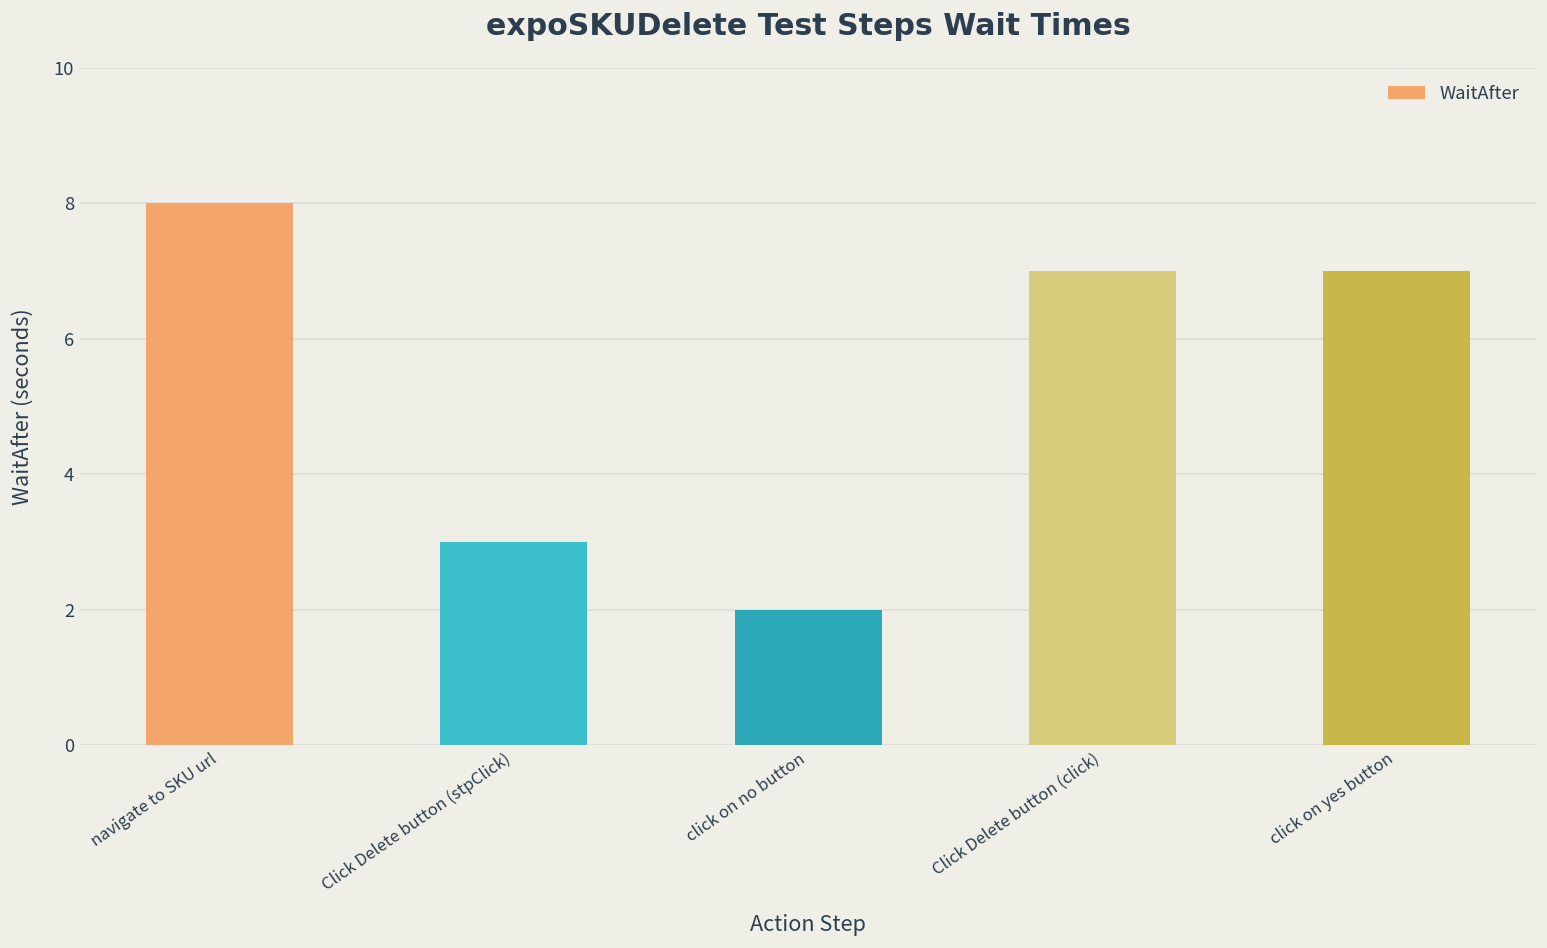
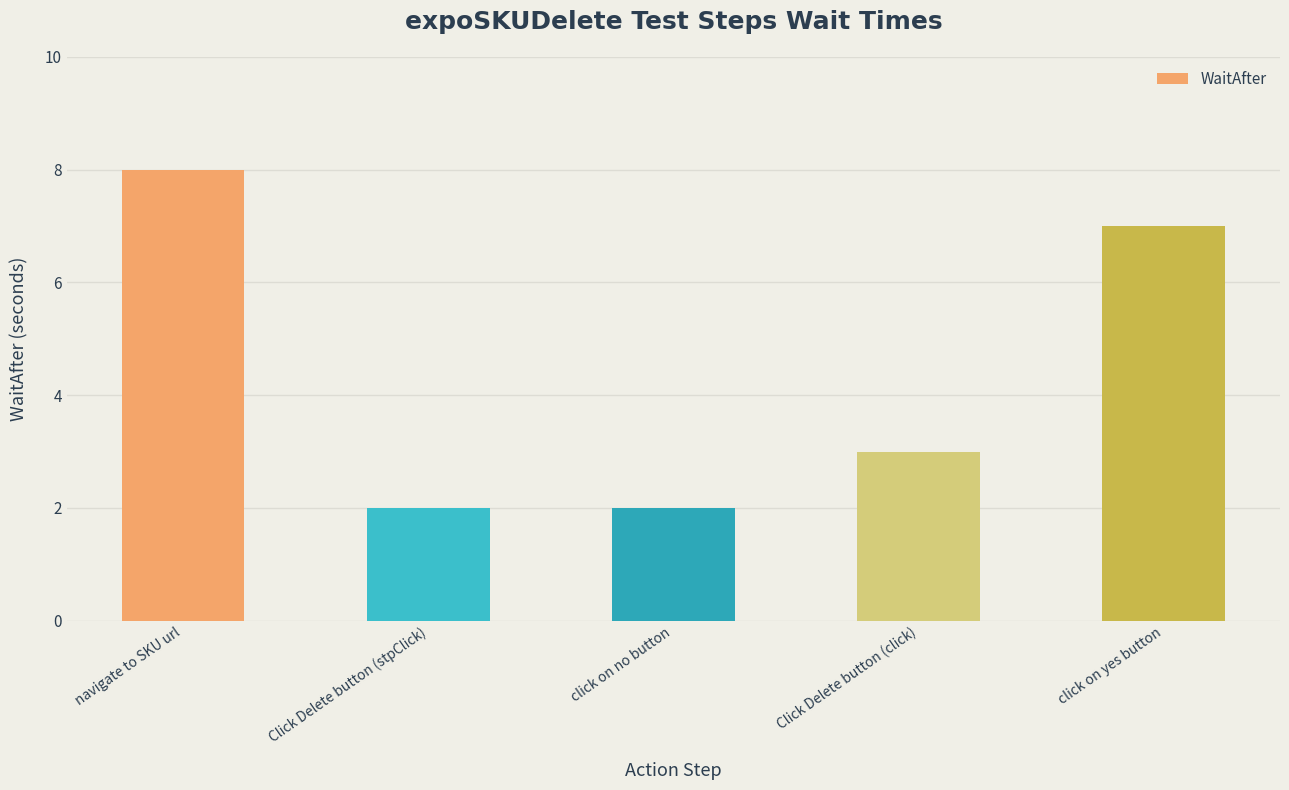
  {
    "navigate to SKU url": 8,
-   "Click Delete button (stpClick)": 3,
+   "Click Delete button (stpClick)": 2,
    "click on no button": 2,
-   "Click Delete button (click)": 7,
+   "Click Delete button (click)": 3,
    "click on yes button": 7
  }
